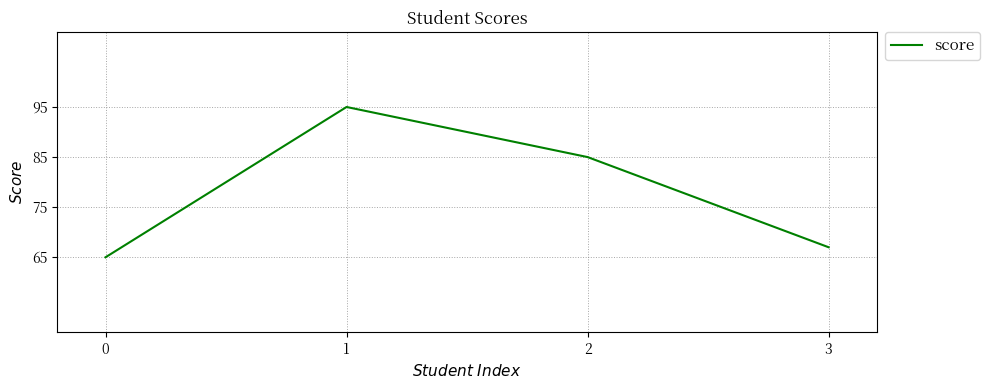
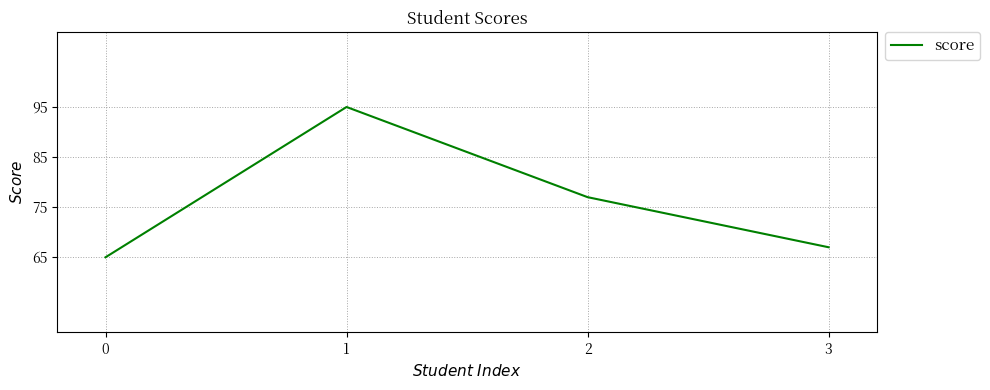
  {
    "0": 65,
    "1": 95,
-   "2": 85,
+   "2": 77,
    "3": 67
  }
